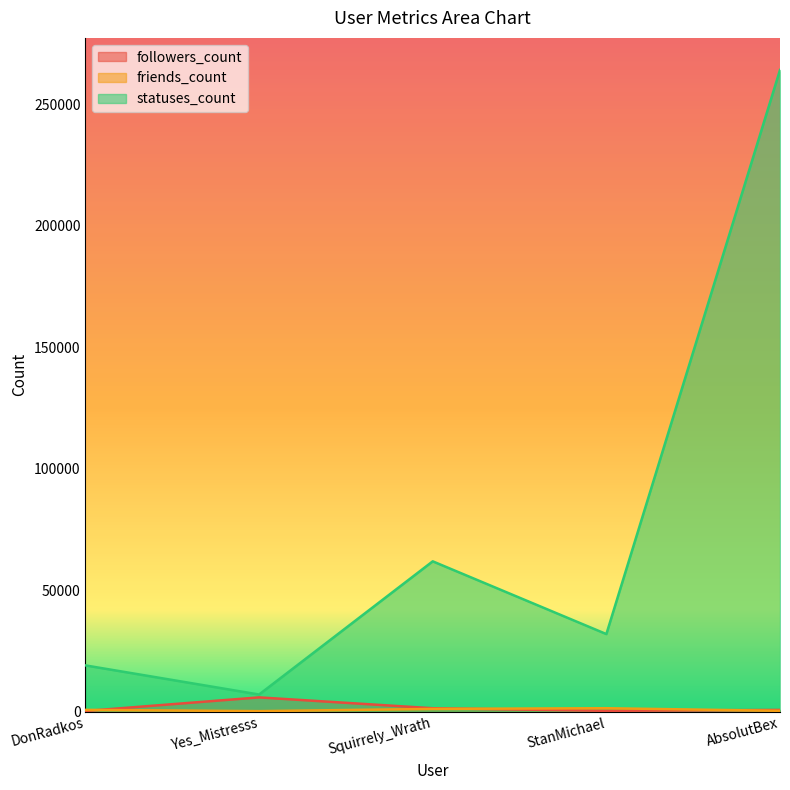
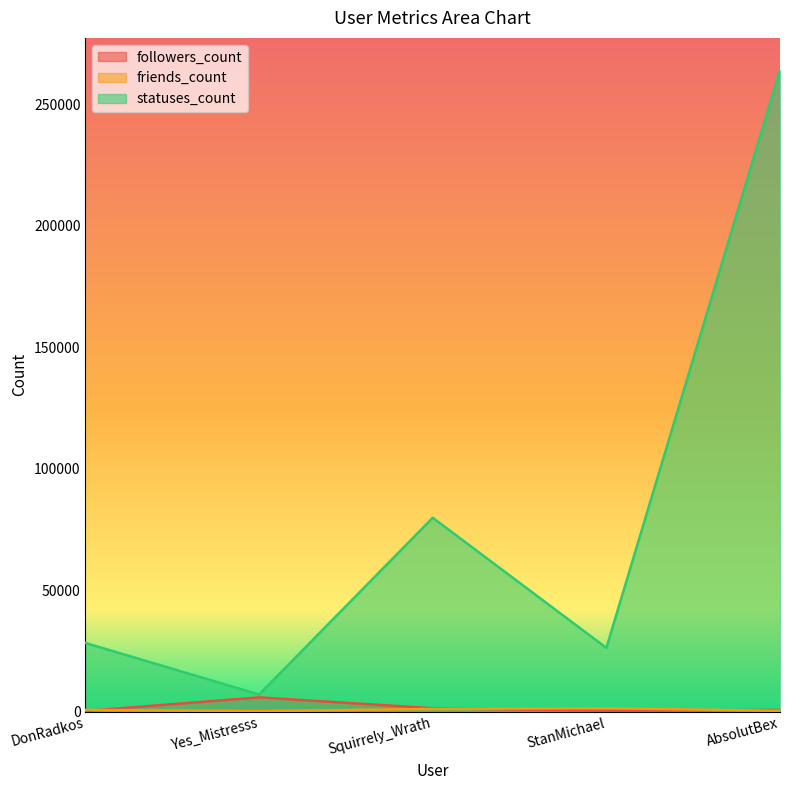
  {
    "followers_count": {
      "Yes_Mistresss": 6000,
      "StanMichael": 0
    },
    "friends_count": {
      "Yes_Mistresss": 0,
      "StanMichael": 1000
    },
    "statuses_count": {
-     "DonRadkos": 19000,
+     "DonRadkos": 28000,
      "Yes_Mistresss": 7000,
-     "Squirrely_Wrath": 62000,
-     "StanMichael": 32000,
+     "Squirrely_Wrath": 80000,
+     "StanMichael": 26000,
      "AbsolutBex": 264000
    }
  }
